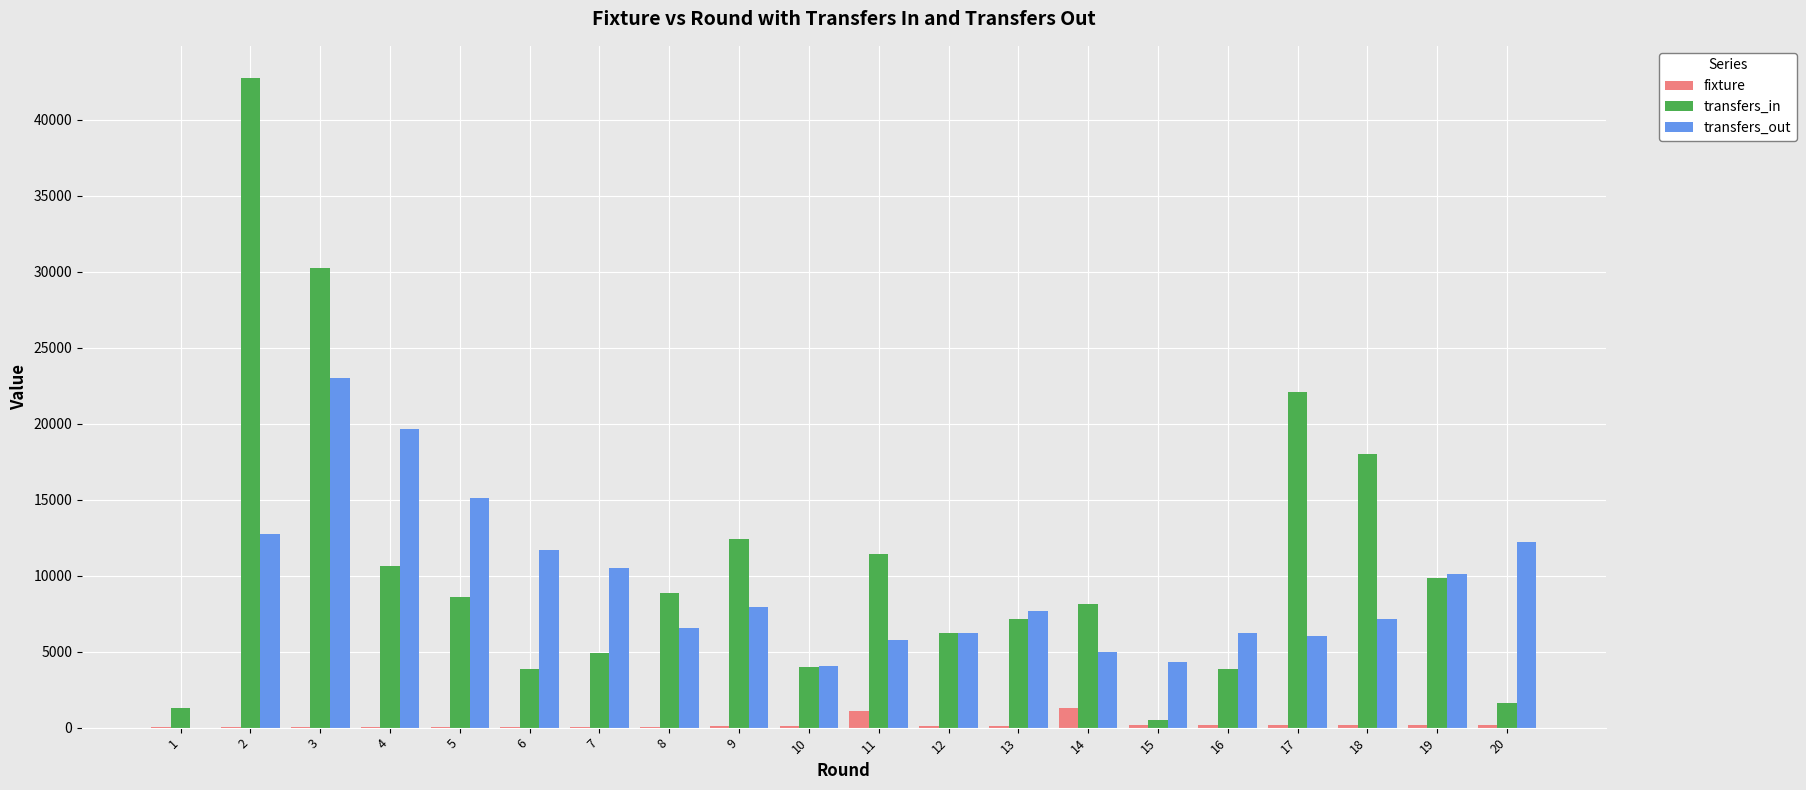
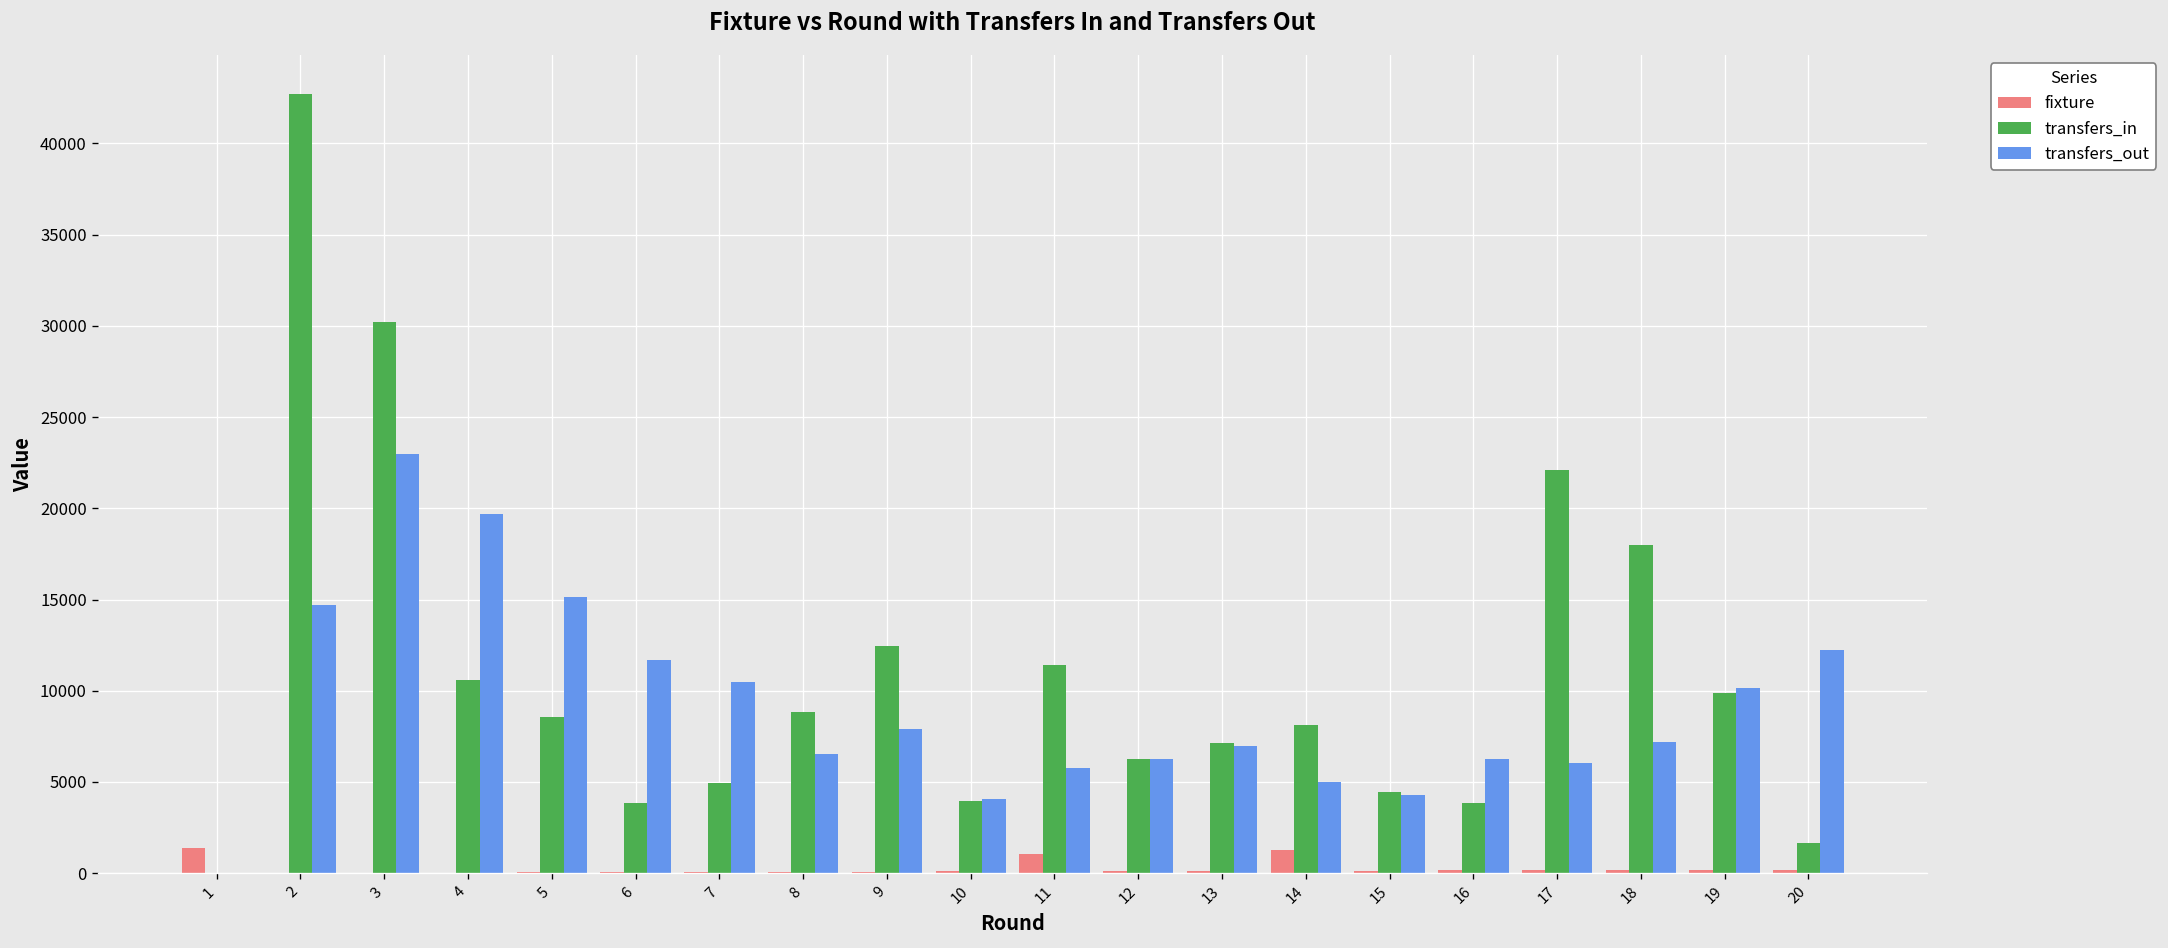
  {
    "fixture": {
-     "1": 0,
+     "1": 1400,
      "11": 1100,
      "14": 1300,
      "18": 200,
      "19": 200,
      "20": 200
    },
    "transfers_in": {
-     "1": 1300,
+     "1": 0,
      "2": 42700,
      "3": 30200,
      "4": 10600,
      "5": 8600,
      "6": 3900,
      "7": 4900,
      "8": 8900,
      "9": 12400,
      "10": 4000,
      "11": 11400,
      "12": 6200,
      "13": 7100,
      "14": 8100,
-     "15": 500,
+     "15": 4400,
      "16": 3900,
      "17": 22100,
      "18": 18000,
      "19": 9900,
      "20": 1700
    },
    "transfers_out": {
      "1": 0,
-     "2": 12700,
+     "2": 14700,
      "3": 23000,
      "4": 19700,
      "5": 15100,
      "6": 11700,
      "7": 10500,
      "8": 6600,
      "9": 7900,
      "10": 4100,
      "11": 5800,
      "12": 6200,
-     "13": 7700,
+     "13": 7000,
      "14": 5000,
      "15": 4300,
      "16": 6200,
      "17": 6000,
      "18": 7200,
      "19": 10100,
      "20": 12200
    }
  }
